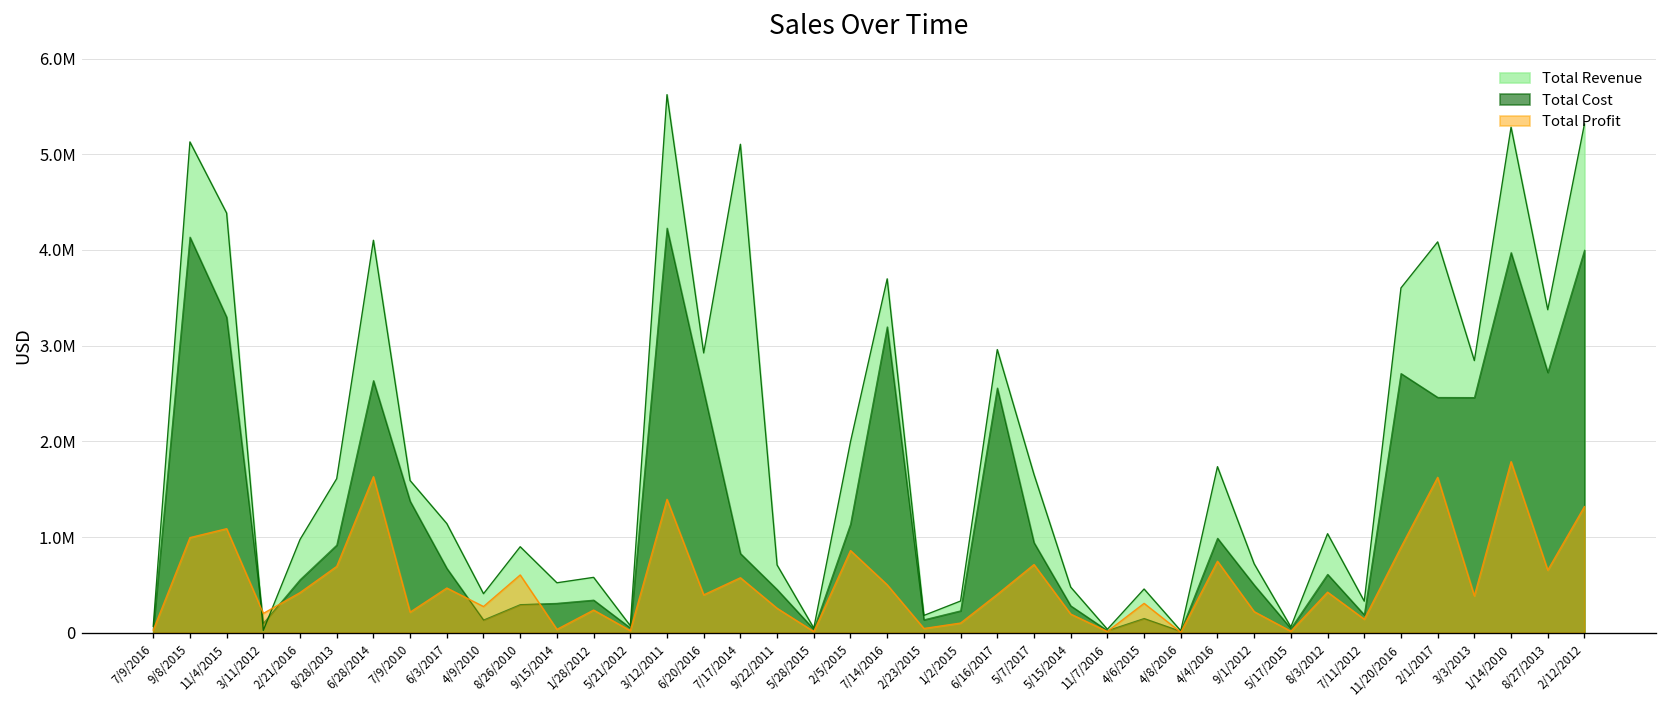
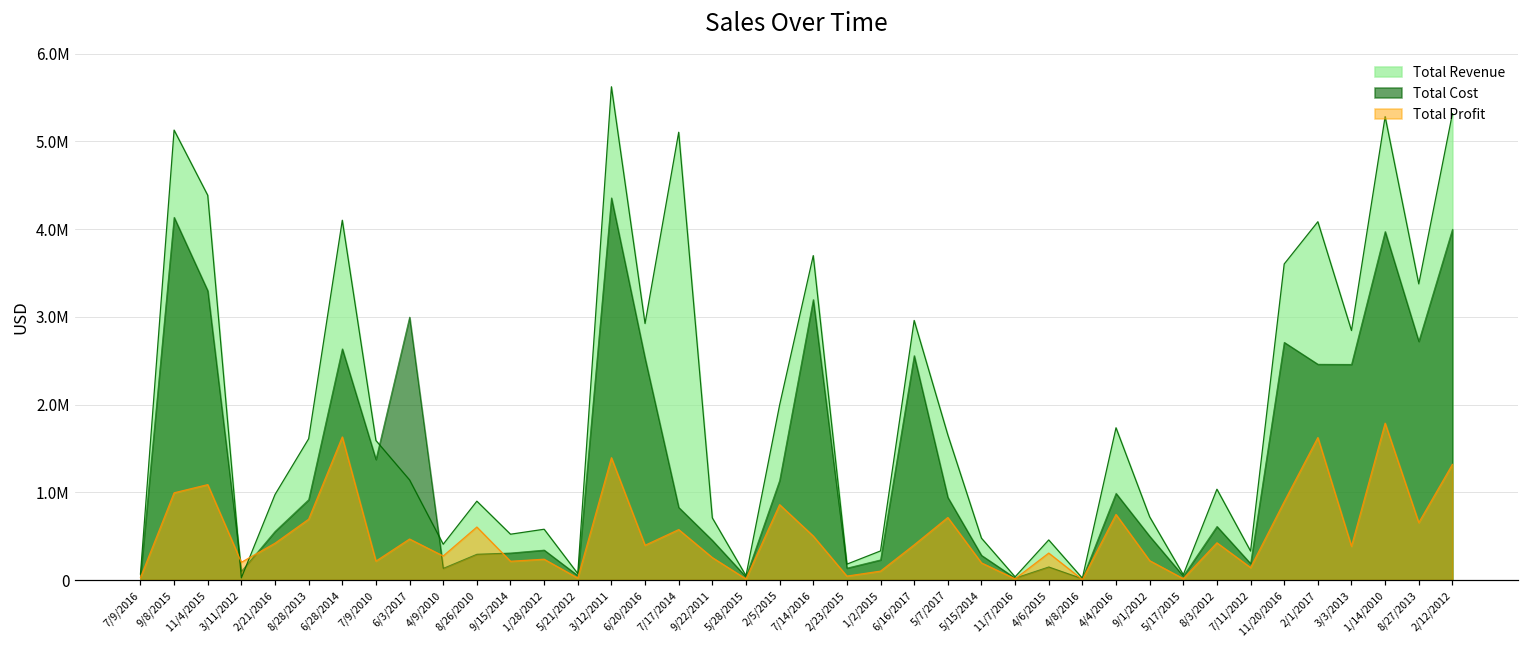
  {
    "Total Revenue": {
      "9/8/2015": 5100000,
      "11/4/2015": 4400000,
      "3/11/2012": 0,
      "2/21/2016": 1000000,
      "8/28/2013": 1600000,
      "6/28/2014": 4100000,
      "7/9/2010": 1600000,
      "6/3/2017": 1100000,
      "4/9/2010": 400000,
      "8/26/2010": 900000,
      "9/15/2014": 500000,
      "1/28/2012": 600000,
      "3/12/2011": 5600000,
      "6/20/2016": 2900000,
      "7/17/2014": 5100000,
      "9/22/2011": 700000,
      "2/5/2015": 2000000,
      "7/14/2016": 3700000,
      "2/23/2015": 200000,
      "1/2/2015": 300000,
      "6/16/2017": 3000000,
      "5/7/2017": 1700000,
      "5/15/2014": 500000,
      "4/6/2015": 500000,
      "4/4/2016": 1700000,
      "9/1/2012": 700000,
      "8/3/2012": 1000000,
      "7/11/2012": 300000,
      "11/20/2016": 3600000,
      "2/1/2017": 4100000,
      "3/3/2013": 2800000,
      "1/14/2010": 5300000,
      "8/27/2013": 3400000,
      "2/12/2012": 5300000
    },
    "Total Cost": {
      "9/8/2015": 4100000,
      "11/4/2015": 3300000,
      "3/11/2012": 100000,
      "2/21/2016": 600000,
      "8/28/2013": 900000,
      "6/28/2014": 2600000,
      "7/9/2010": 1400000,
-     "6/3/2017": 700000,
+     "6/3/2017": 3000000,
      "4/9/2010": 100000,
      "8/26/2010": 300000,
      "9/15/2014": 300000,
      "1/28/2012": 300000,
-     "3/12/2011": 4200000,
+     "3/12/2011": 4400000,
      "6/20/2016": 2500000,
      "7/17/2014": 800000,
      "9/22/2011": 500000,
      "2/5/2015": 1100000,
      "7/14/2016": 3200000,
      "2/23/2015": 100000,
      "1/2/2015": 200000,
      "6/16/2017": 2600000,
      "5/7/2017": 900000,
      "5/15/2014": 300000,
      "4/6/2015": 100000,
      "4/4/2016": 1000000,
      "9/1/2012": 500000,
      "8/3/2012": 600000,
      "7/11/2012": 200000,
      "11/20/2016": 2700000,
      "2/1/2017": 2500000,
      "3/3/2013": 2500000,
      "1/14/2010": 4000000,
      "8/27/2013": 2700000,
      "2/12/2012": 4000000
    },
    "Total Profit": {
      "9/8/2015": 1000000,
      "11/4/2015": 1100000,
      "3/11/2012": 200000,
      "2/21/2016": 400000,
      "8/28/2013": 700000,
      "6/28/2014": 1600000,
      "7/9/2010": 200000,
      "6/3/2017": 500000,
      "4/9/2010": 300000,
      "8/26/2010": 600000,
-     "9/15/2014": 0,
+     "9/15/2014": 200000,
      "1/28/2012": 200000,
      "3/12/2011": 1400000,
      "6/20/2016": 400000,
      "7/17/2014": 600000,
      "9/22/2011": 300000,
      "2/5/2015": 900000,
      "7/14/2016": 500000,
      "2/23/2015": 0,
      "1/2/2015": 100000,
      "6/16/2017": 400000,
      "5/7/2017": 700000,
      "5/15/2014": 200000,
      "4/6/2015": 300000,
      "4/4/2016": 700000,
      "9/1/2012": 200000,
      "8/3/2012": 400000,
      "7/11/2012": 100000,
      "11/20/2016": 900000,
      "2/1/2017": 1600000,
      "3/3/2013": 400000,
      "1/14/2010": 1800000,
      "8/27/2013": 700000,
      "2/12/2012": 1300000
    }
  }
